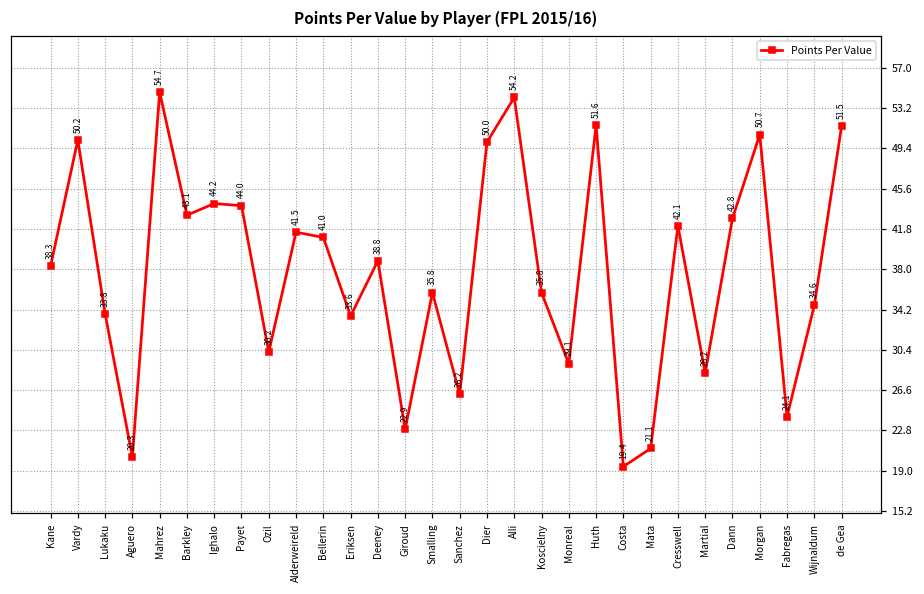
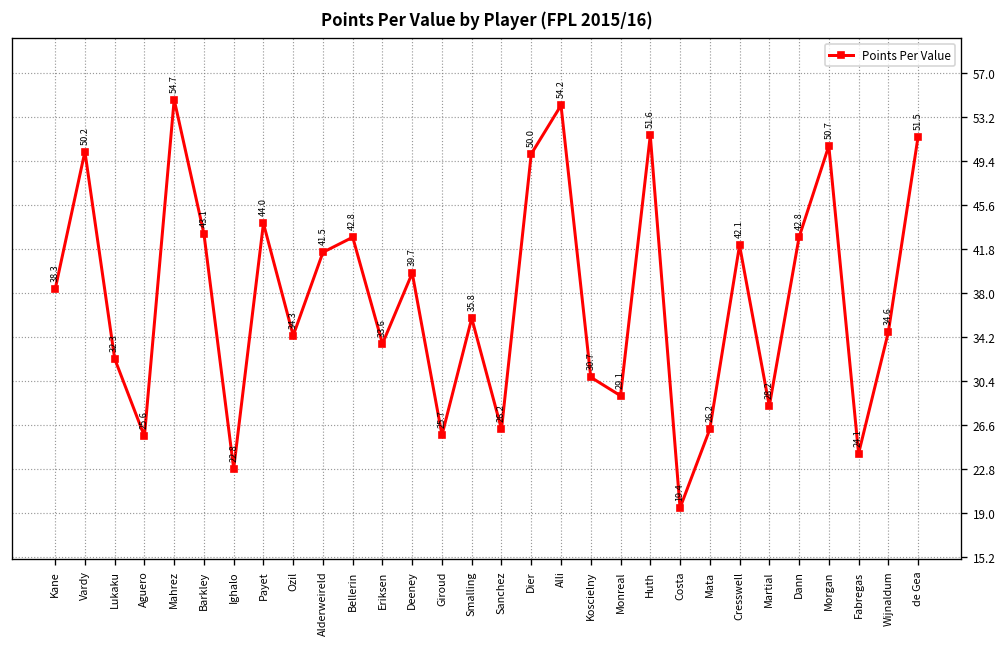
  {
    "Kane": 38.3,
    "Vardy": 50.2,
-   "Lukaku": 33.8,
-   "Aguero": 20.3,
+   "Lukaku": 32.3,
+   "Aguero": 25.6,
    "Mahrez": 54.7,
    "Barkley": 43.1,
-   "Ighalo": 44.2,
+   "Ighalo": 22.8,
    "Payet": 44.0,
-   "Ozil": 30.2,
+   "Ozil": 34.3,
    "Alderweireld": 41.5,
-   "Bellerin": 41.0,
+   "Bellerin": 42.8,
    "Eriksen": 33.6,
-   "Deeney": 38.8,
-   "Giroud": 22.9,
+   "Deeney": 39.7,
+   "Giroud": 25.7,
    "Smalling": 35.8,
    "Sanchez": 26.2,
    "Dier": 50.0,
    "Alli": 54.2,
-   "Koscielny": 35.8,
+   "Koscielny": 30.7,
    "Monreal": 29.1,
    "Huth": 51.6,
    "Costa": 19.4,
-   "Mata": 21.1,
+   "Mata": 26.2,
    "Cresswell": 42.1,
    "Martial": 28.2,
    "Dann": 42.8,
    "Morgan": 50.7,
    "Fabregas": 24.1,
    "Wijnaldum": 34.6,
    "de Gea": 51.5
  }
